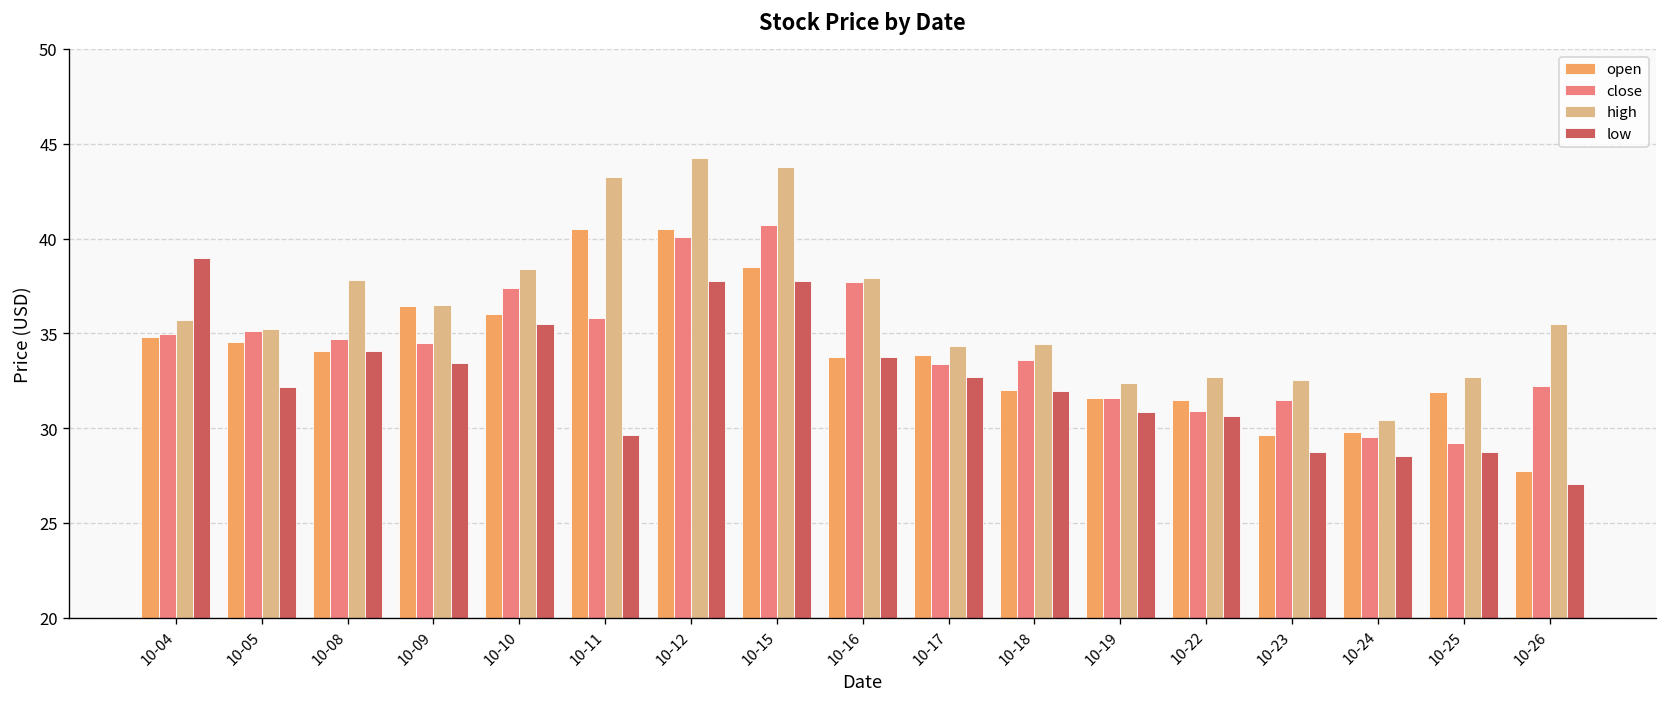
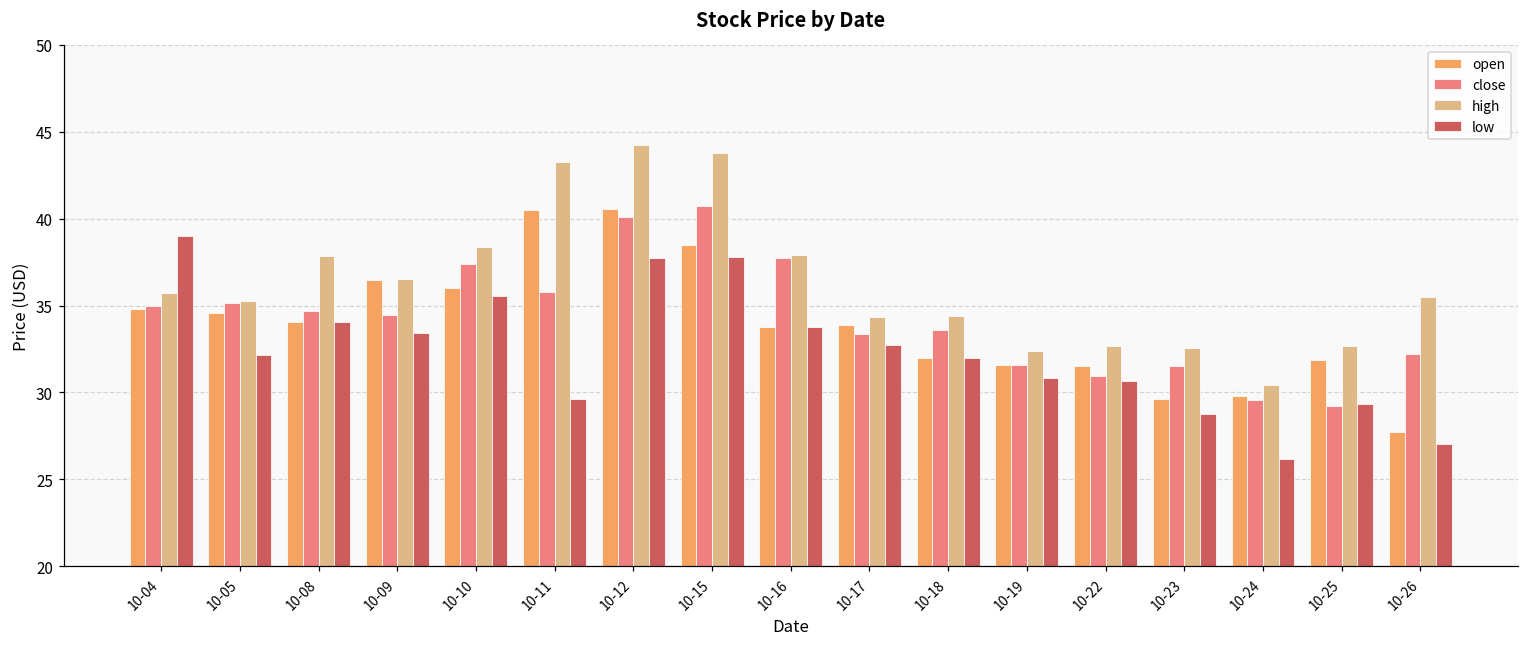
  {
    "low": {
      "10-04": 39.0,
      "10-05": 32.2,
      "10-08": 34.1,
      "10-09": 33.4,
      "10-10": 35.5,
      "10-11": 29.6,
      "10-12": 37.8,
      "10-15": 37.8,
      "10-16": 33.8,
      "10-17": 32.7,
      "10-18": 32.0,
      "10-19": 30.9,
      "10-22": 30.7,
      "10-23": 28.7,
-     "10-24": 28.5,
-     "10-25": 28.8,
+     "10-24": 26.1,
+     "10-25": 29.3,
      "10-26": 27.0
    }
  }
